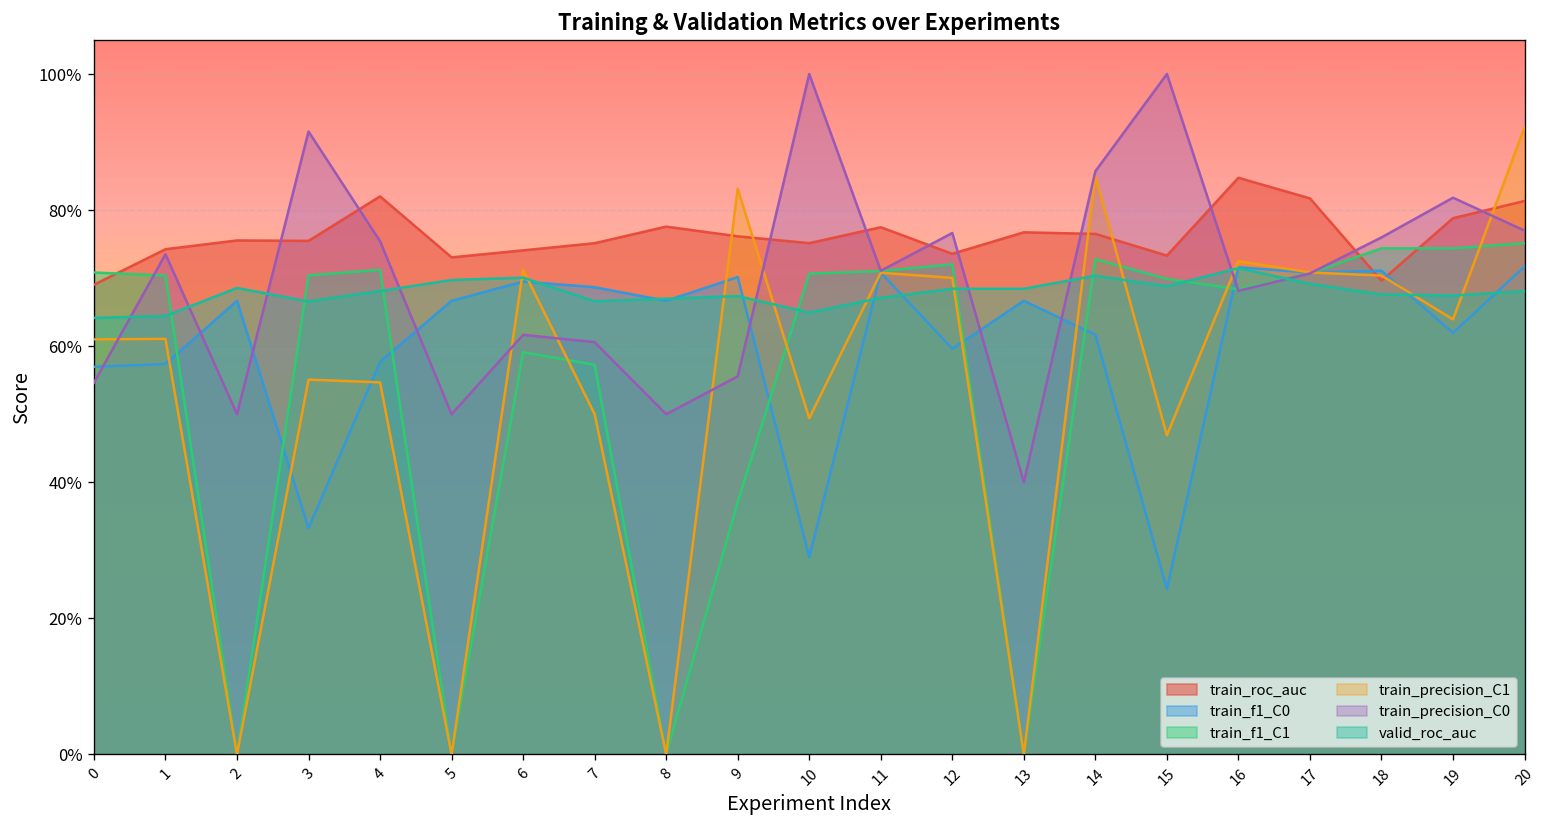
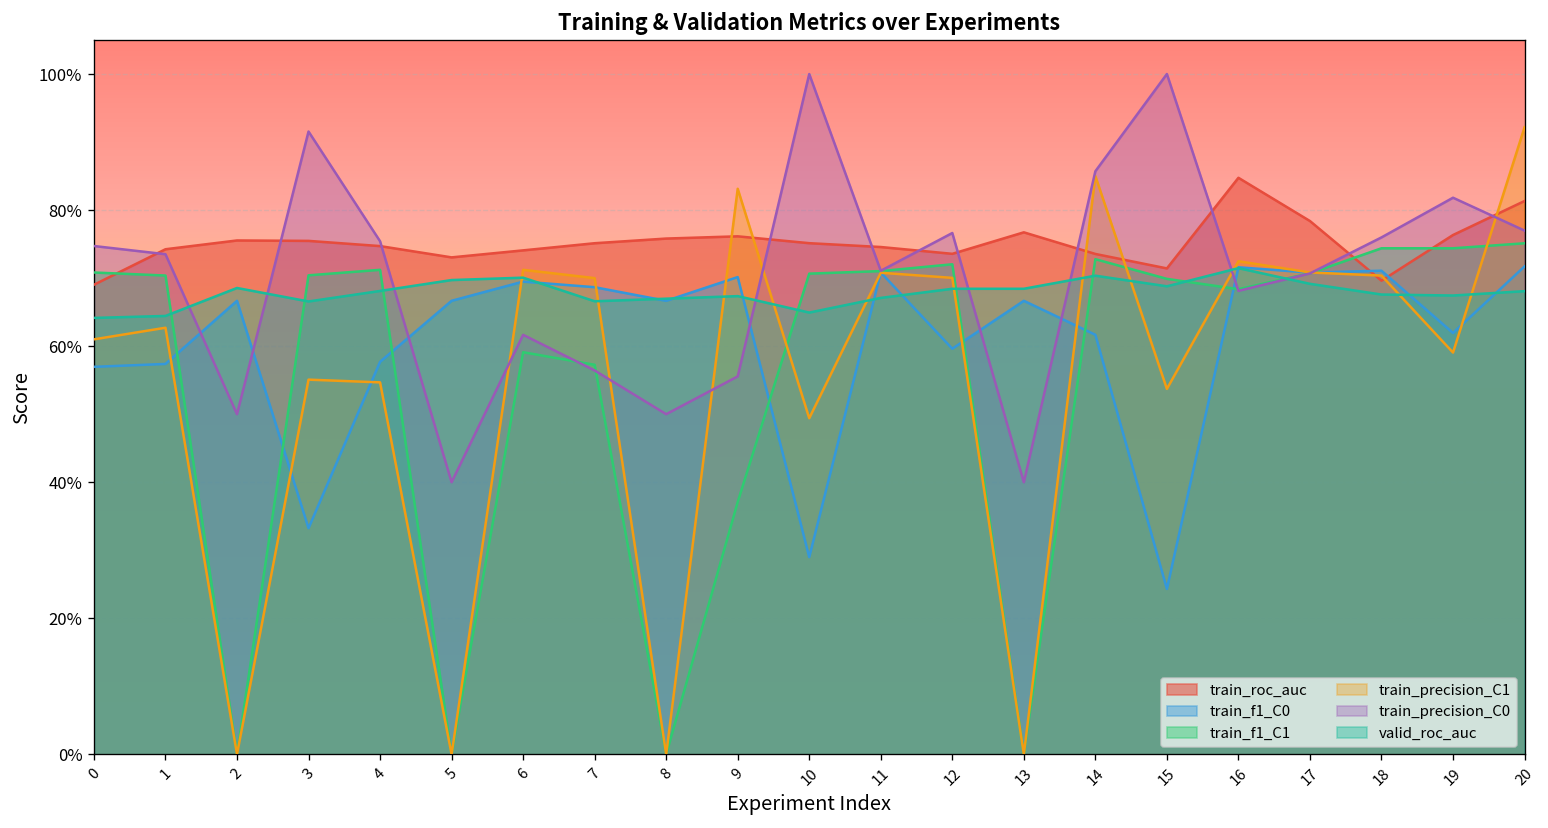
  {
    "train_roc_auc": {
      "0": "69%",
      "1": "74%",
      "2": "76%",
      "3": "75%",
-     "4": "82%",
+     "4": "75%",
      "5": "73%",
      "6": "74%",
      "7": "75%",
-     "8": "78%",
+     "8": "76%",
      "9": "76%",
      "10": "75%",
-     "11": "77%",
+     "11": "75%",
      "12": "74%",
      "13": "77%",
-     "14": "76%",
-     "15": "73%",
+     "14": "74%",
+     "15": "71%",
      "16": "85%",
-     "17": "82%",
+     "17": "78%",
      "18": "70%",
-     "19": "79%",
+     "19": "76%",
      "20": "81%"
    },
    "train_precision_C1": {
      "0": "61%",
-     "1": "61%",
+     "1": "63%",
      "3": "55%",
      "4": "55%",
      "6": "71%",
-     "7": "50%",
+     "7": "70%",
      "9": "83%",
      "10": "49%",
      "12": "70%",
      "14": "85%",
-     "15": "47%",
+     "15": "54%",
      "16": "72%",
      "18": "70%",
-     "19": "64%",
+     "19": "59%",
      "20": "92%"
    },
    "train_precision_C0": {
-     "0": "55%",
+     "0": "75%",
      "1": "74%",
      "2": "50%",
      "3": "92%",
      "4": "75%",
-     "5": "50%",
+     "5": "40%",
      "6": "62%",
-     "7": "61%",
+     "7": "56%",
      "8": "50%",
      "9": "56%",
      "10": "100%",
      "12": "77%",
      "13": "40%",
      "14": "86%",
      "15": "100%",
      "18": "76%",
      "19": "82%",
      "20": "77%"
    }
  }
